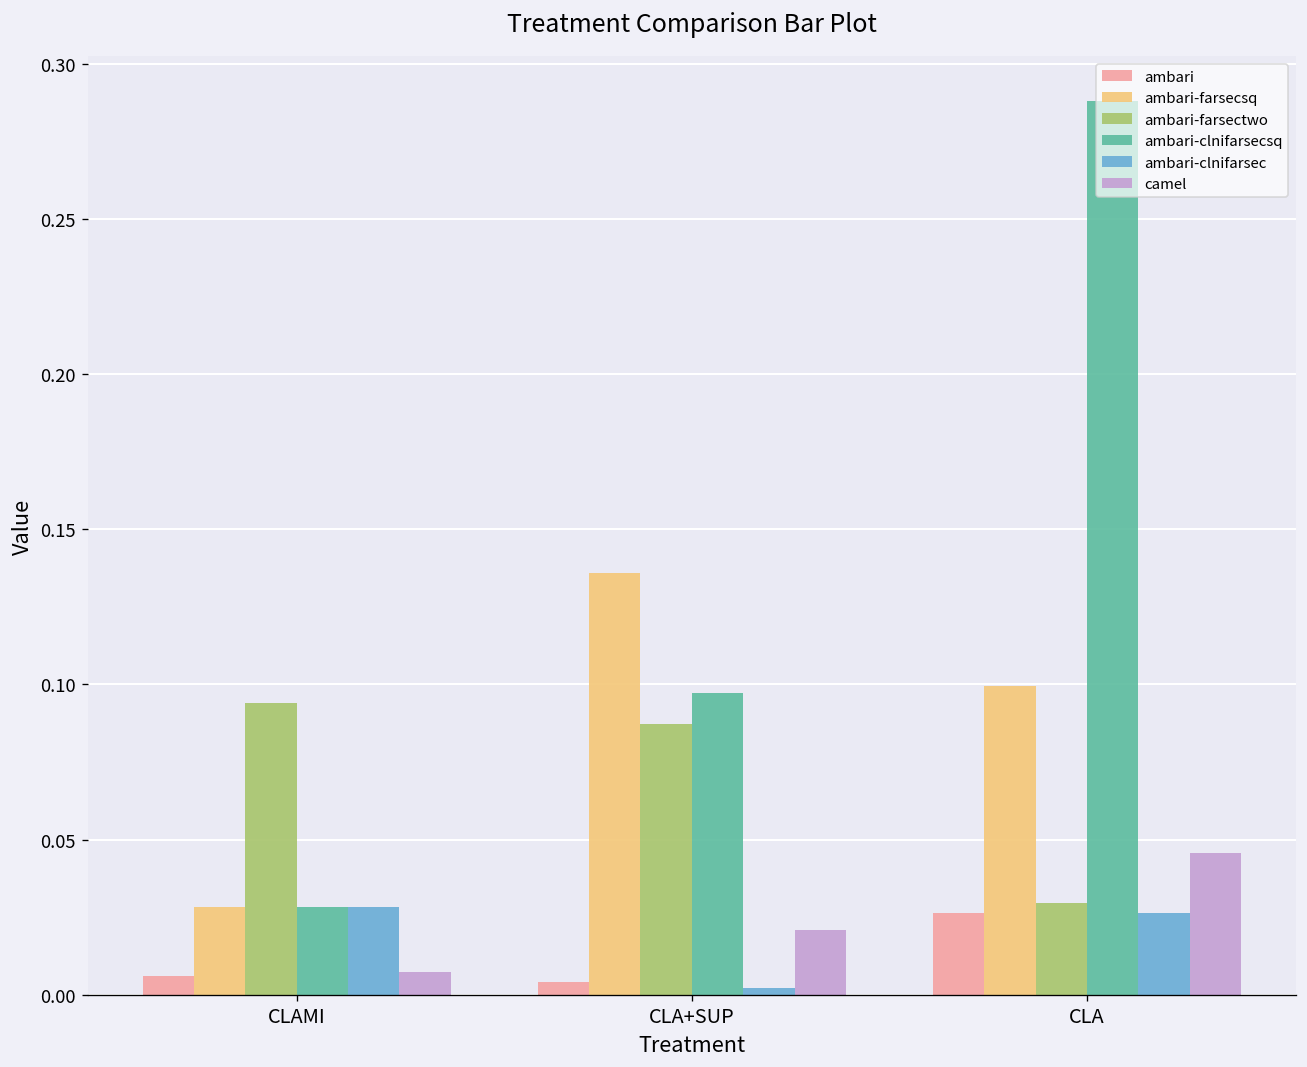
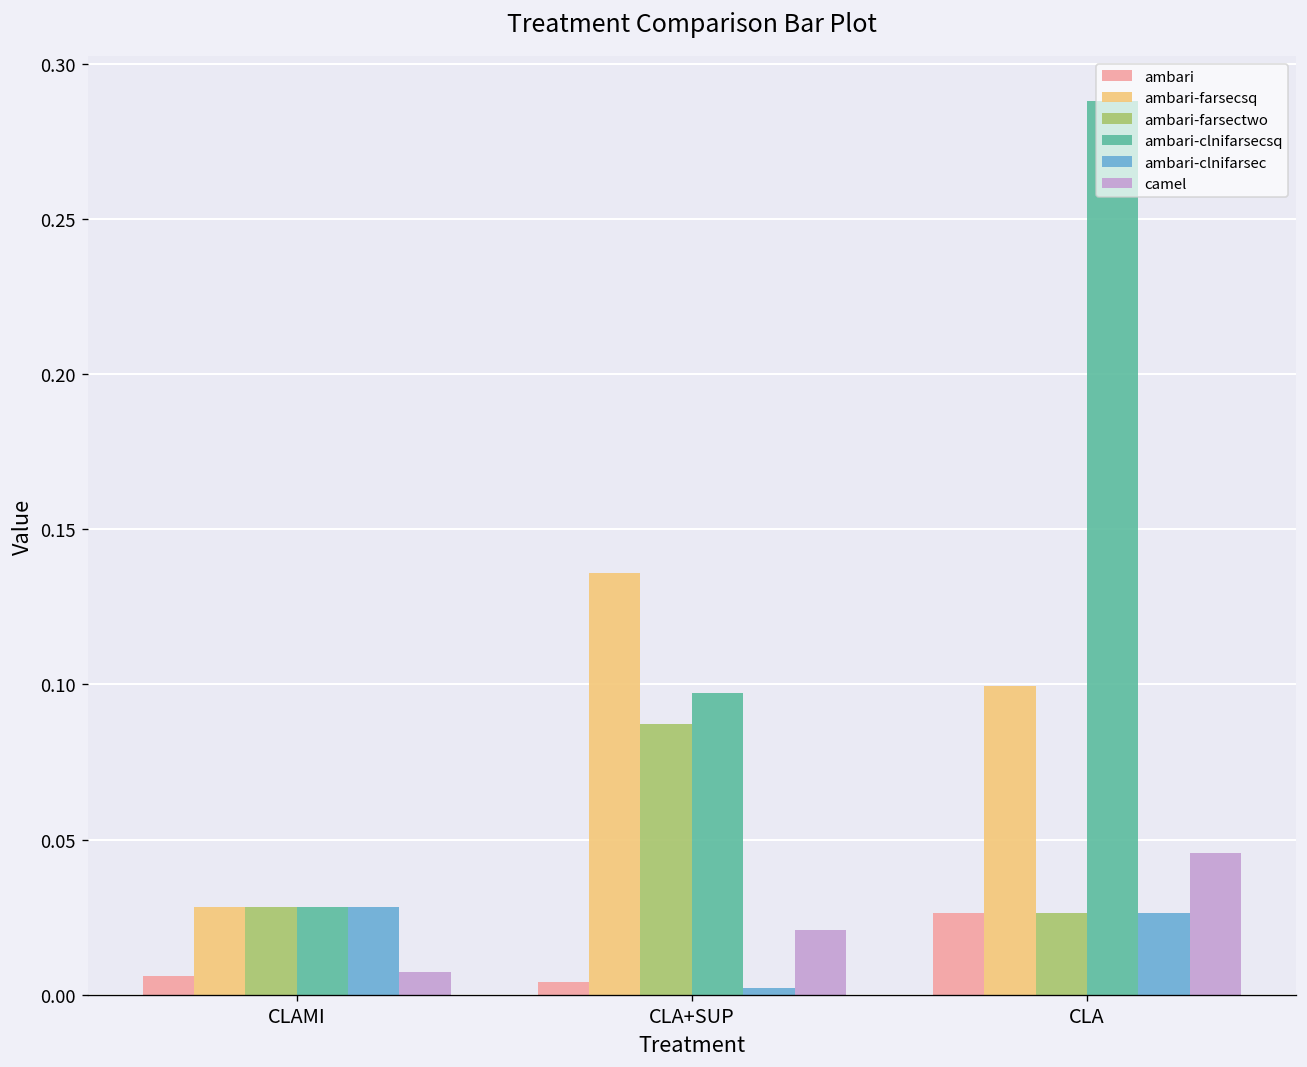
  {
    "ambari-farsectwo": {
-     "CLAMI": 0.094,
+     "CLAMI": 0.028,
      "CLA+SUP": 0.087,
-     "CLA": 0.030
+     "CLA": 0.026
    },
    "camel": {
      "CLAMI": 0.007,
      "CLA+SUP": 0.021,
      "CLA": 0.046
    }
  }
